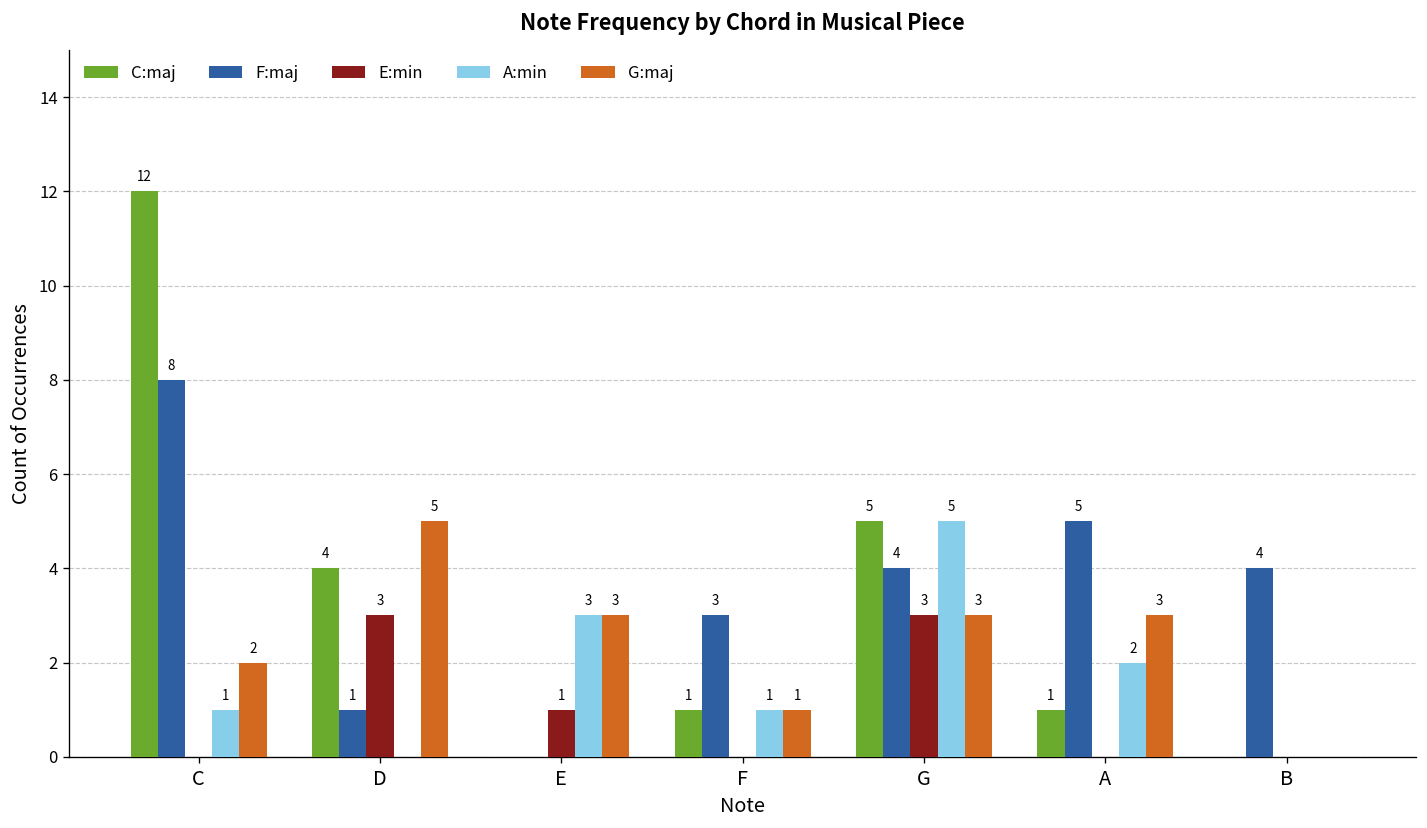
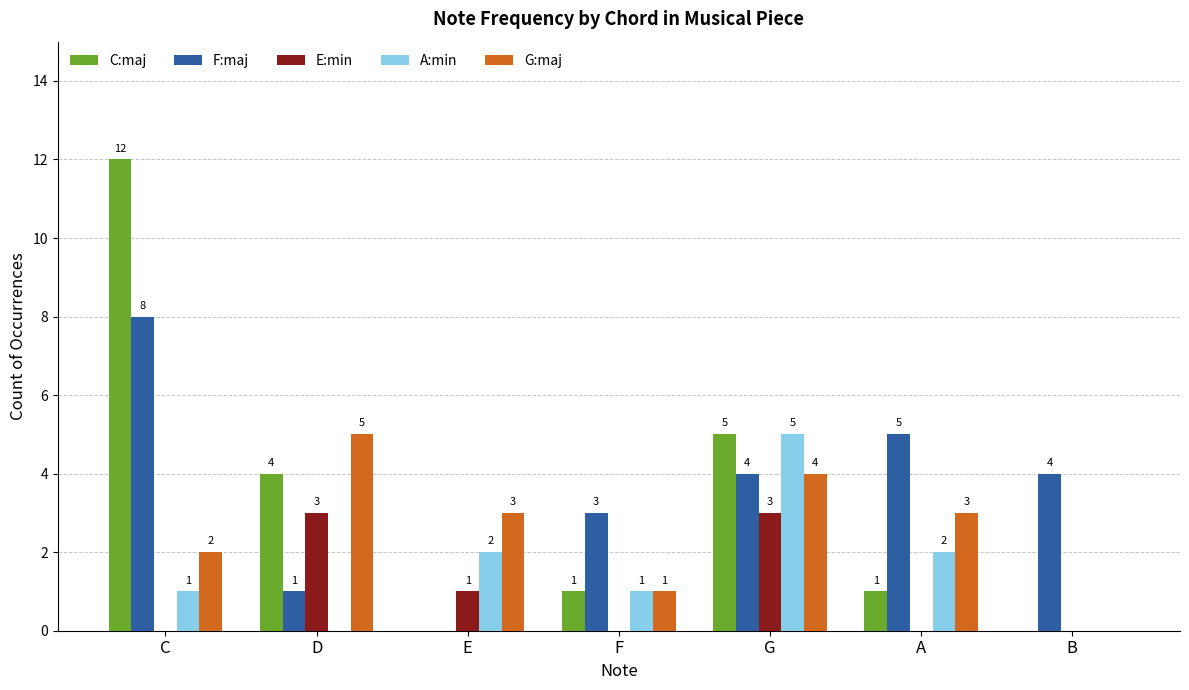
  {
    "C:maj": {
      "C": 12,
      "D": 4,
      "F": 1,
      "G": 5,
      "A": 1
    },
    "F:maj": {
      "C": 8,
      "D": 1,
      "F": 3,
      "G": 4,
      "A": 5,
      "B": 4
    },
    "E:min": {
      "D": 3,
      "E": 1,
      "G": 3
    },
    "A:min": {
      "C": 1,
-     "E": 3,
+     "E": 2,
      "F": 1,
      "G": 5,
      "A": 2
    },
    "G:maj": {
      "C": 2,
      "D": 5,
      "E": 3,
      "F": 1,
-     "G": 3,
+     "G": 4,
      "A": 3
    }
  }
